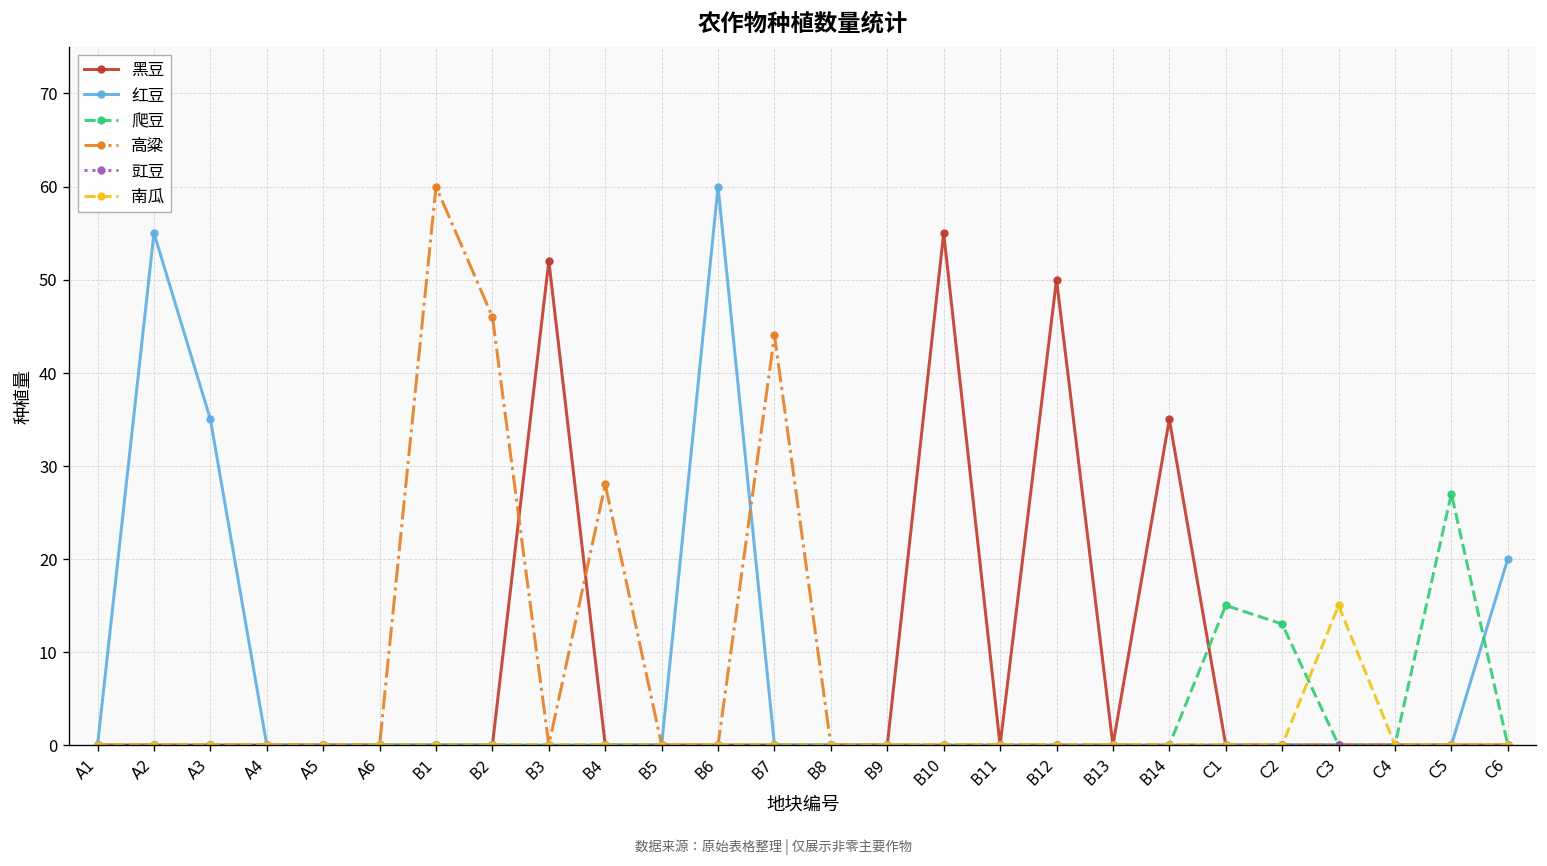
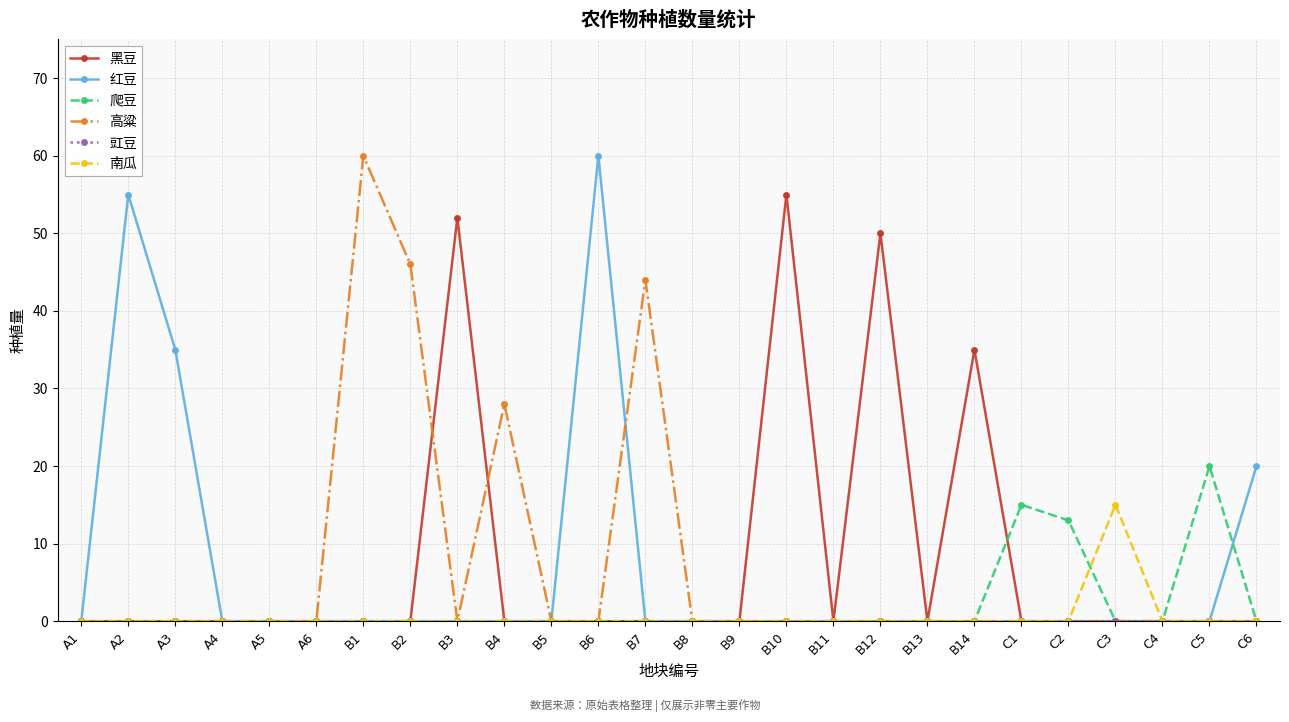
  {
    "黑豆": {
      "B3": 52,
      "B10": 55,
      "B12": 50,
      "B14": 35
    },
    "红豆": {
      "A2": 55,
      "A3": 35,
      "B6": 60,
      "C6": 20
    },
    "爬豆": {
      "C1": 15,
      "C2": 13,
-     "C5": 27
+     "C5": 20
    },
    "高粱": {
      "B1": 60,
      "B2": 46,
      "B4": 28,
      "B7": 44
    },
    "南瓜": {
      "C3": 15
    }
  }
